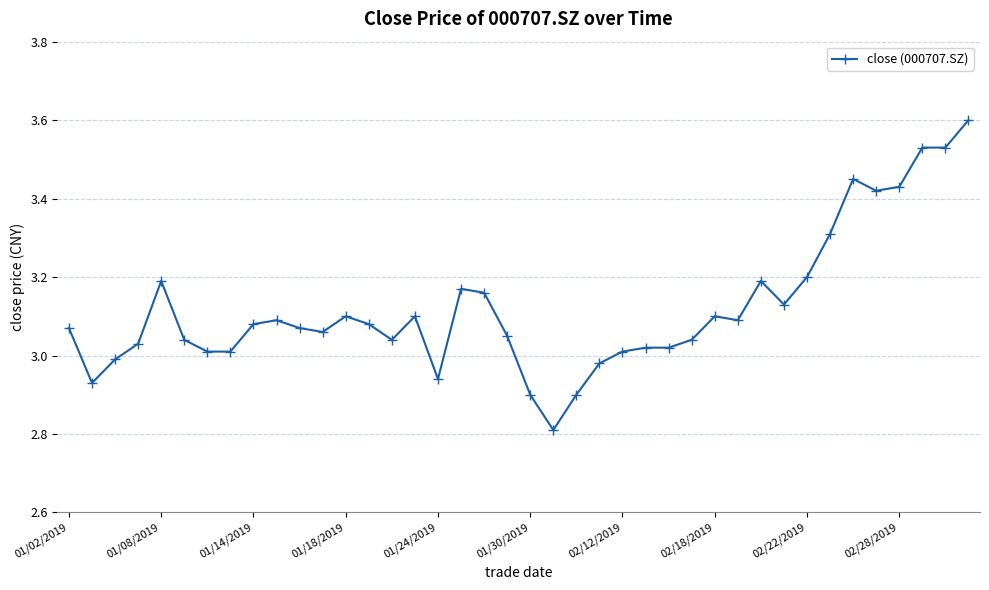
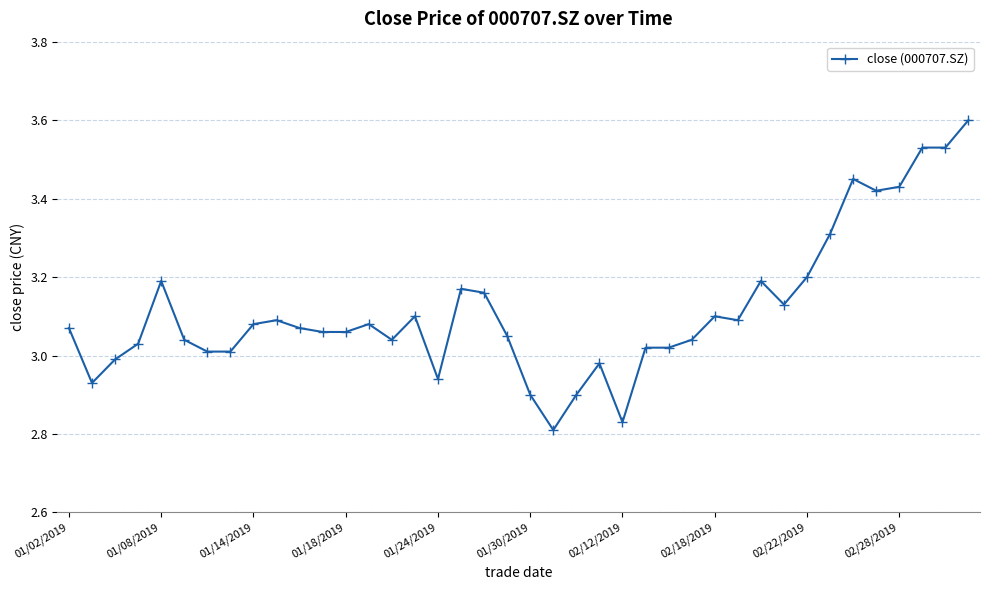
  {
    "01/02/2019": 3.07,
    "01/08/2019": 3.19,
    "01/14/2019": 3.08,
-   "01/18/2019": 3.10,
+   "01/18/2019": 3.06,
    "01/24/2019": 2.94,
    "01/30/2019": 2.90,
-   "02/12/2019": 3.01,
+   "02/12/2019": 2.83,
    "02/18/2019": 3.10,
    "02/22/2019": 3.20,
    "02/28/2019": 3.43
  }
